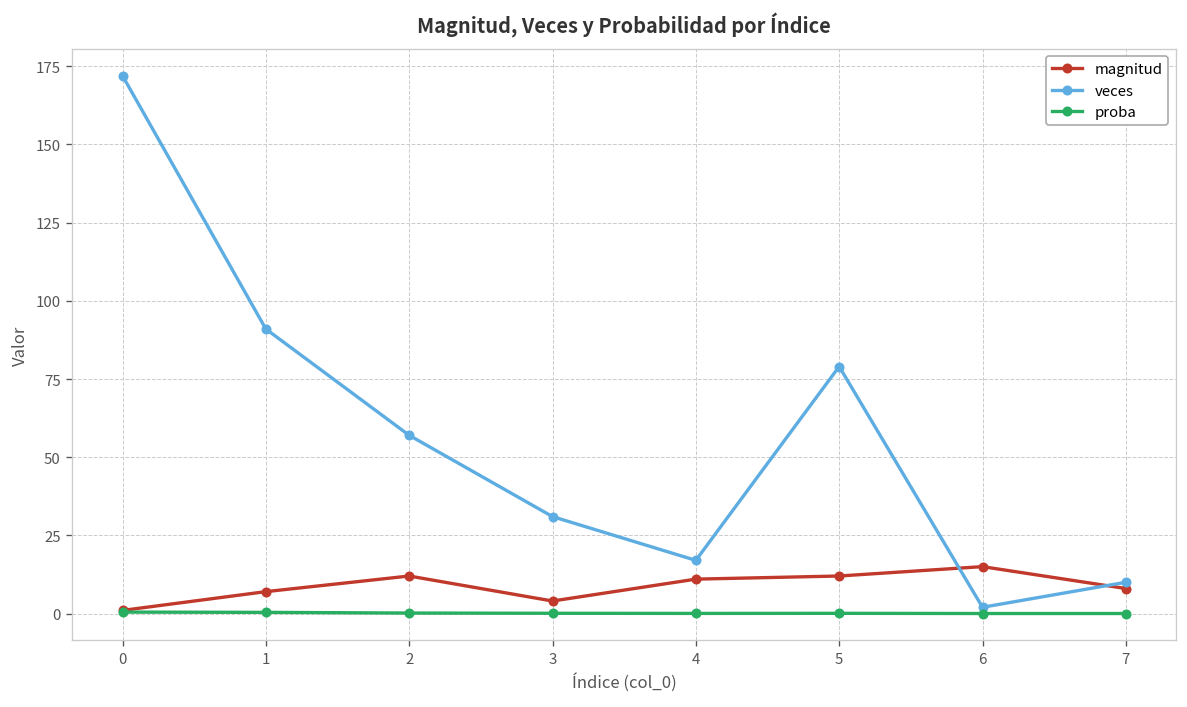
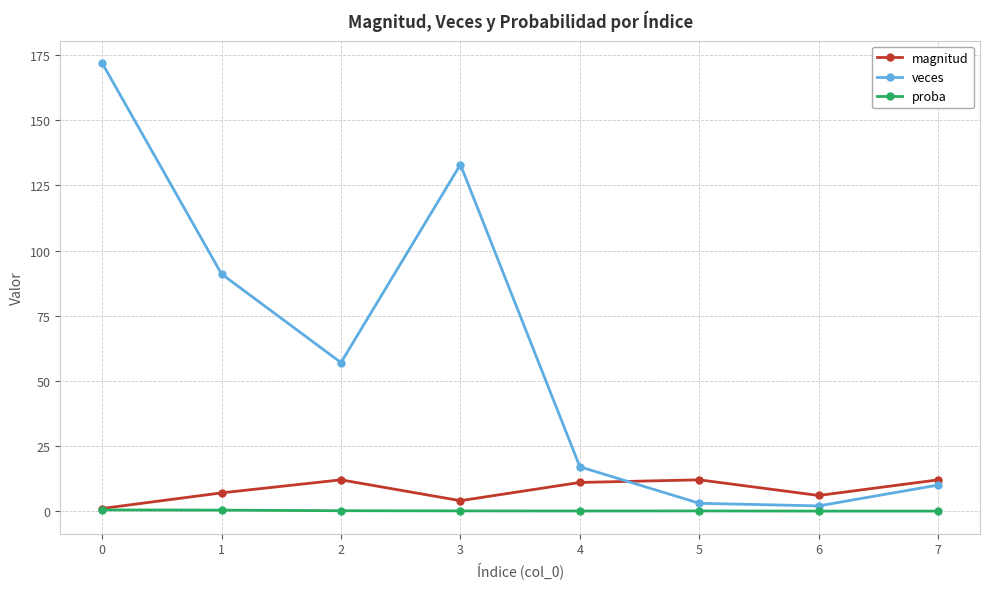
  {
    "magnitud": {
      "1": 7,
      "2": 12,
      "3": 4,
      "4": 11,
      "5": 12,
-     "6": 15,
-     "7": 8
+     "6": 6,
+     "7": 12
    },
    "veces": {
      "0": 172,
      "1": 91,
      "2": 57,
-     "3": 31,
+     "3": 133,
      "4": 17,
-     "5": 79,
+     "5": 3,
      "6": 2,
      "7": 10
    },
    "proba": {
      "1": 0,
      "2": 0,
      "3": 0,
      "4": 0,
      "5": 0,
      "6": 0,
      "7": 0
    }
  }
